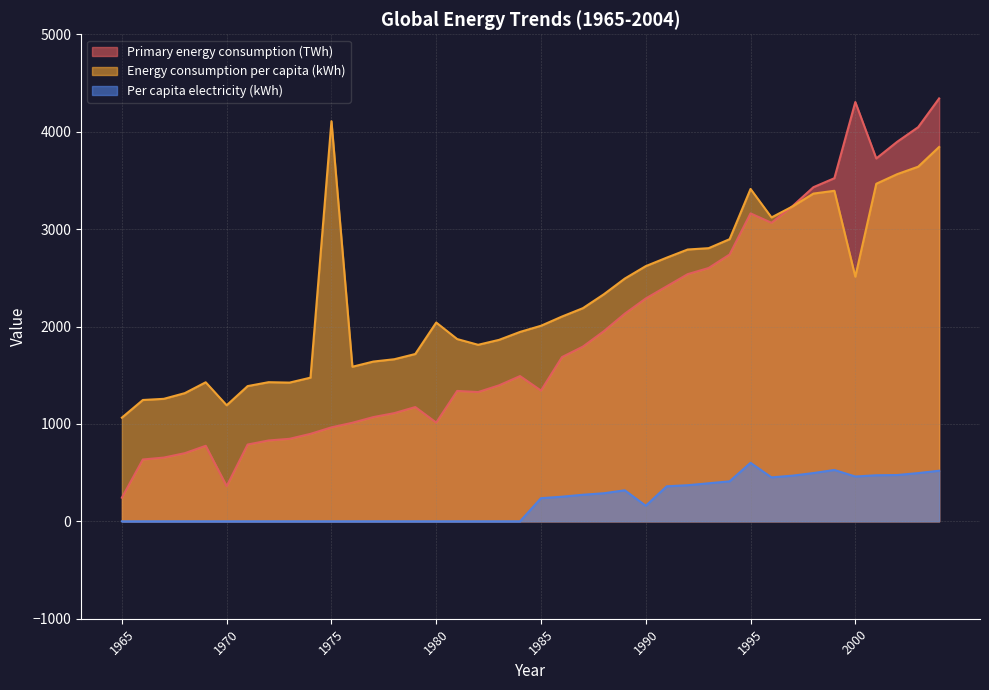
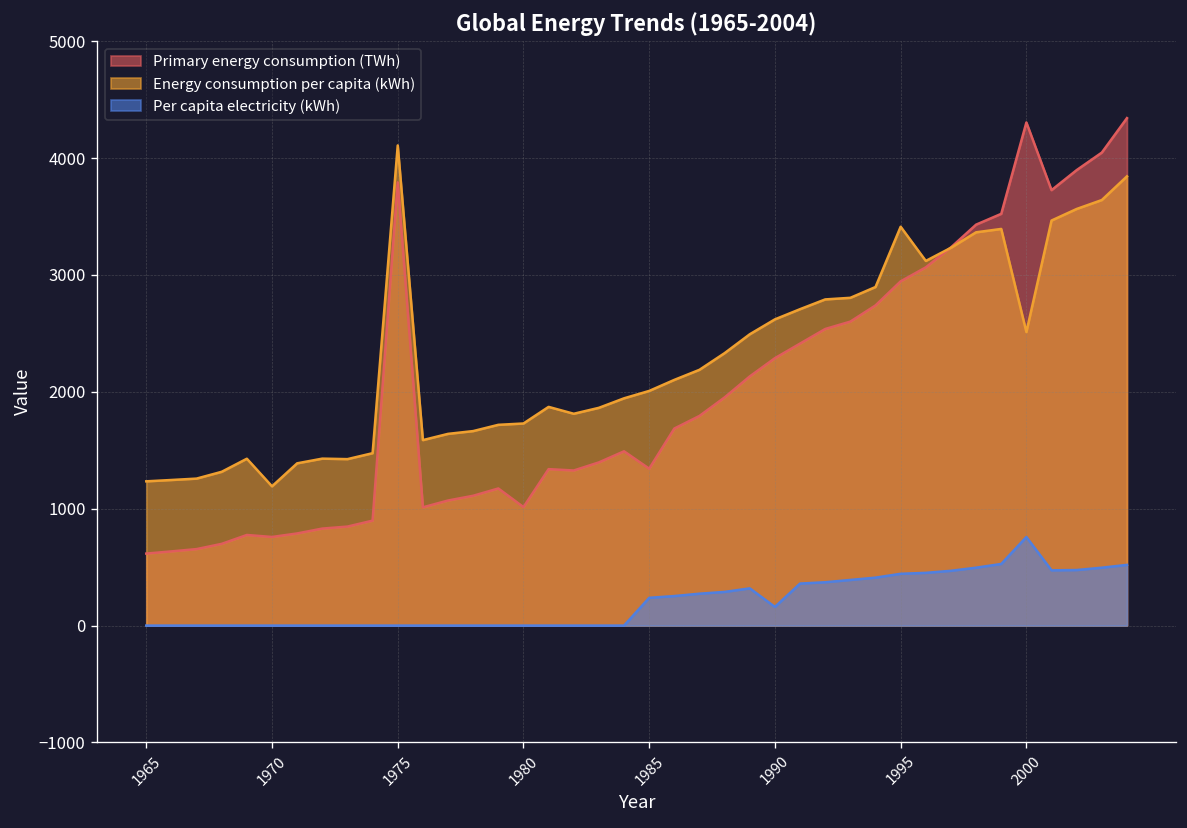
  {
    "Primary energy consumption (TWh)": {
-     "1965": 200,
-     "1970": 400,
-     "1975": 1000,
+     "1965": 600,
+     "1970": 800,
+     "1975": 3800,
      "1980": 1000,
      "1985": 1300,
      "1990": 2300,
-     "1995": 3200,
+     "1995": 2900,
      "2000": 4300
    },
    "Energy consumption per capita (kWh)": {
-     "1965": 1100,
+     "1965": 1200,
      "1970": 1200,
      "1975": 4100,
-     "1980": 2000,
+     "1980": 1700,
      "1985": 2000,
      "1990": 2600,
      "1995": 3400,
      "2000": 2500
    },
    "Per capita electricity (kWh)": {
      "1965": 0,
      "1970": 0,
      "1975": 0,
      "1980": 0,
      "1985": 200,
      "1990": 200,
-     "1995": 600,
-     "2000": 500
+     "1995": 400,
+     "2000": 800
    }
  }
